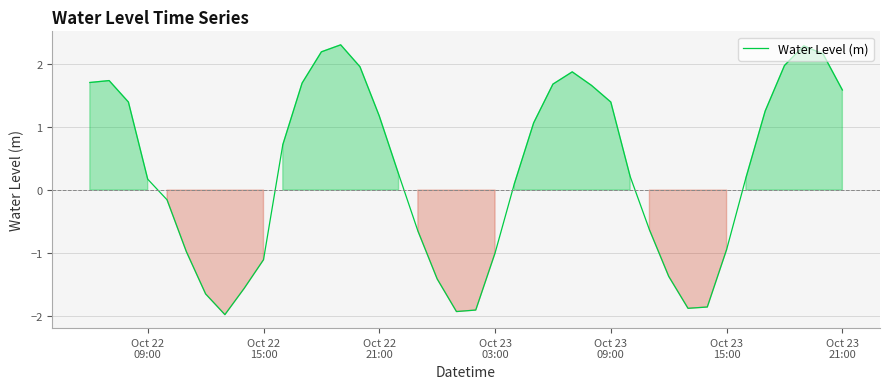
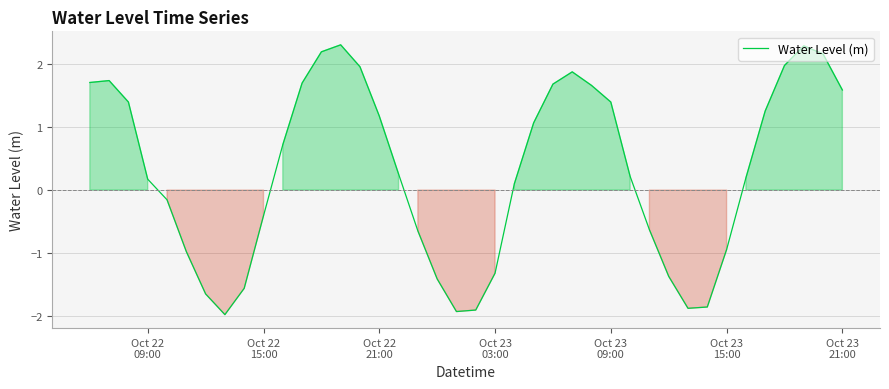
  {
    "Oct 22 09:00": 0.2,
-   "Oct 22 15:00": -1.1,
+   "Oct 22 15:00": -0.4,
    "Oct 22 21:00": 1.2,
-   "Oct 23 03:00": -1.0,
+   "Oct 23 03:00": -1.3,
    "Oct 23 09:00": 1.4,
    "Oct 23 15:00": -0.9,
    "Oct 23 21:00": 1.6
  }
